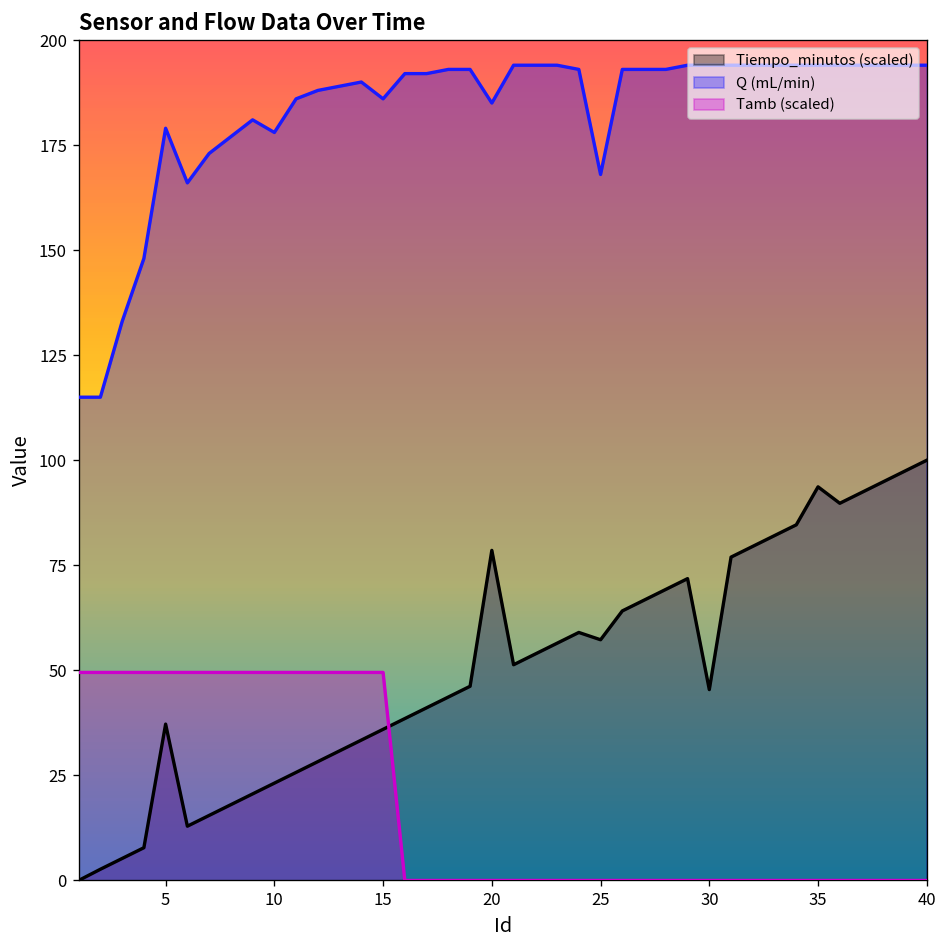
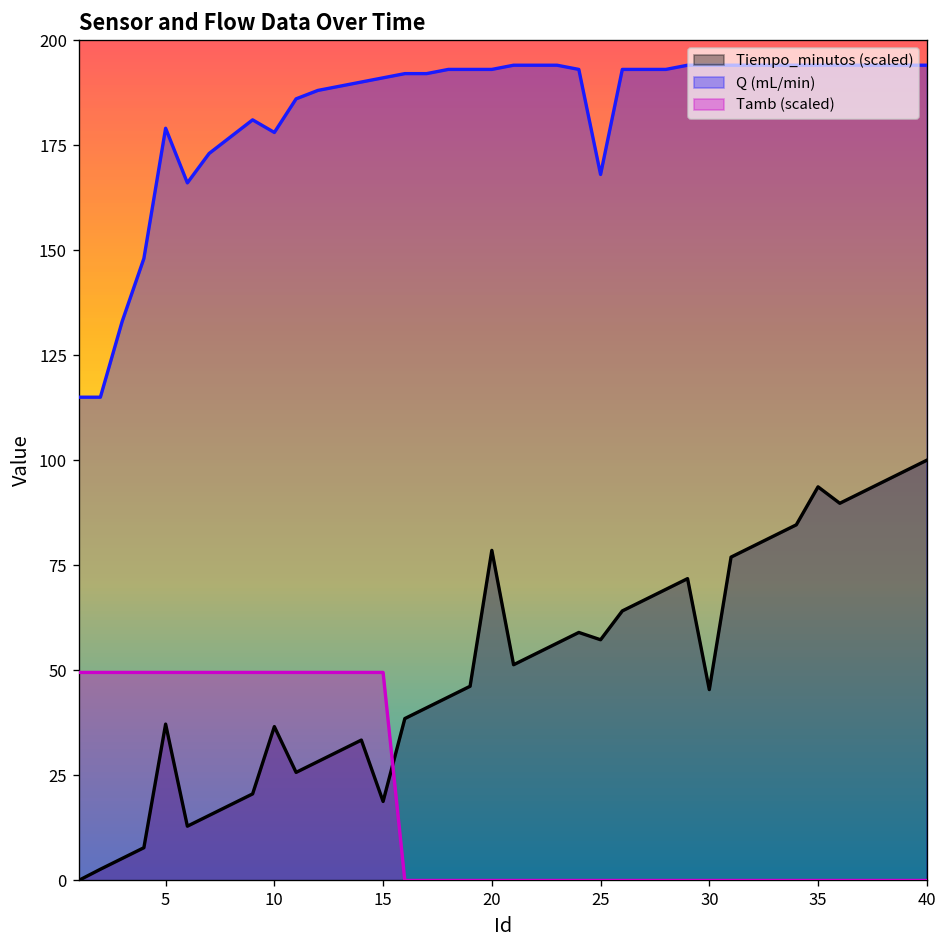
  {
    "Tiempo_minutos (scaled)": {
      "5": 37,
-     "10": 23,
-     "15": 36,
+     "10": 37,
+     "15": 19,
      "20": 79,
      "25": 57,
      "30": 45,
      "35": 94,
      "40": 100
    },
    "Q (mL/min)": {
      "5": 179,
      "10": 178,
-     "15": 186,
-     "20": 185,
+     "15": 191,
+     "20": 193,
      "25": 168,
      "40": 194
    },
    "Tamb (scaled)": {
      "5": 50,
      "10": 50,
      "15": 50,
      "20": 0,
      "25": 0,
      "30": 0,
      "35": 0,
      "40": 0
    }
  }
